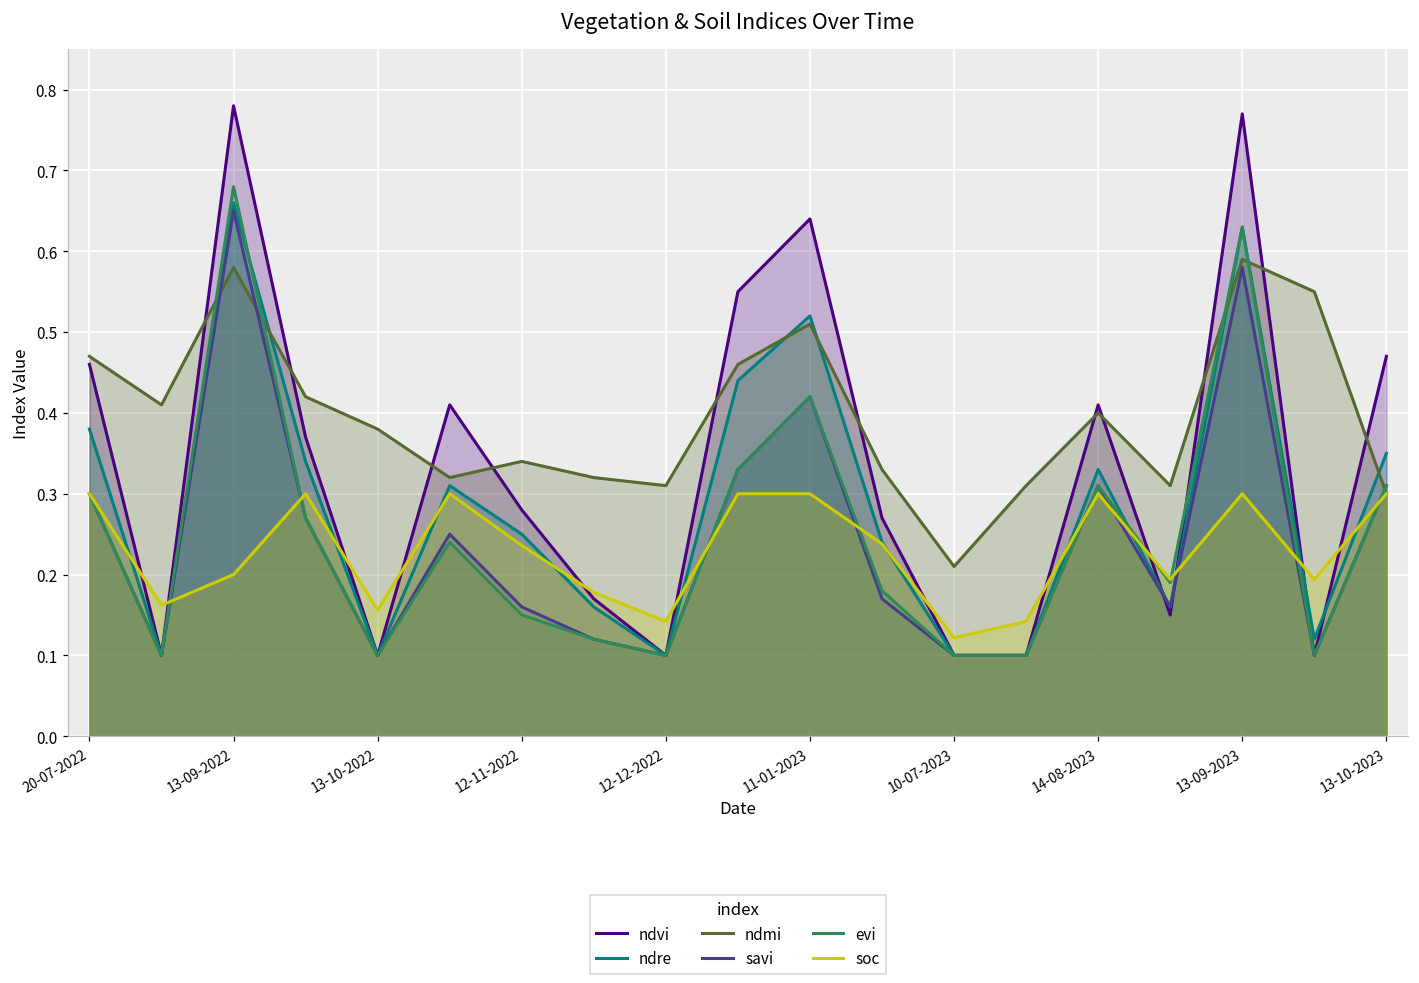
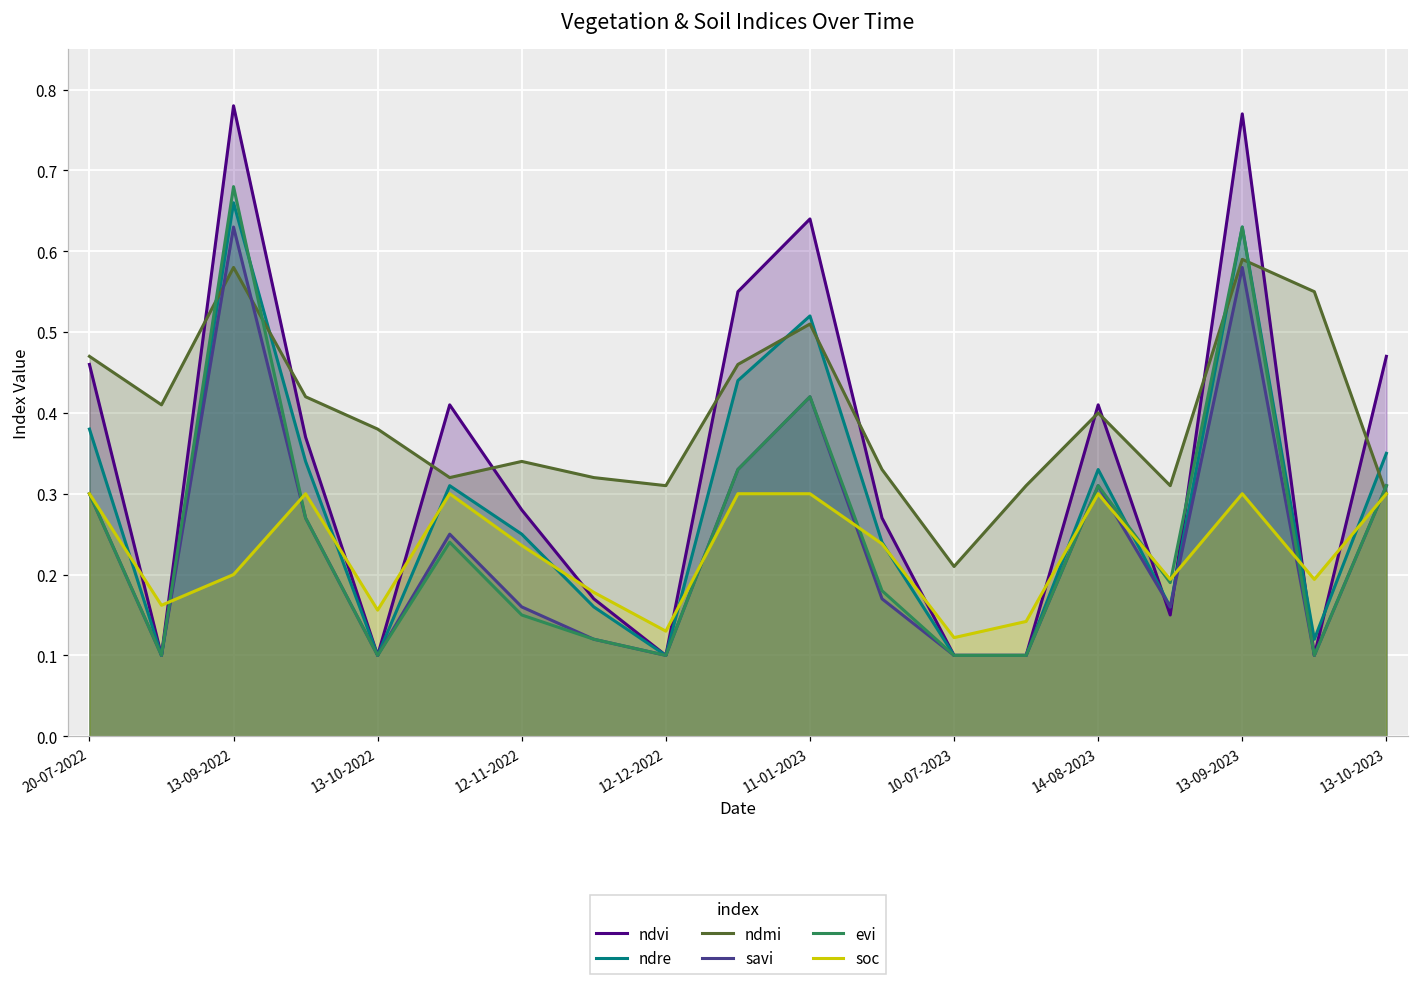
  {
    "ndvi": {
      "20-07-2022": 0.46,
      "13-09-2022": 0.78,
      "12-11-2022": 0.28,
      "11-01-2023": 0.64,
      "14-08-2023": 0.41,
      "13-09-2023": 0.77,
      "13-10-2023": 0.47
    },
    "ndre": {
      "20-07-2022": 0.38,
      "13-09-2022": 0.66,
      "12-11-2022": 0.25,
      "11-01-2023": 0.52,
      "14-08-2023": 0.33,
      "13-10-2023": 0.35
    },
    "ndmi": {
      "20-07-2022": 0.47,
      "13-09-2022": 0.58,
      "13-10-2022": 0.38,
      "12-11-2022": 0.34,
      "12-12-2022": 0.31,
      "11-01-2023": 0.51,
      "10-07-2023": 0.21,
      "14-08-2023": 0.40,
      "13-09-2023": 0.59
    },
    "savi": {
-     "13-09-2022": 0.65,
+     "13-09-2022": 0.63,
      "12-11-2022": 0.16,
      "13-09-2023": 0.58
    },
    "evi": {
      "13-09-2022": 0.68,
      "12-11-2022": 0.15
    },
    "soc": {
      "13-09-2022": 0.20,
      "13-10-2022": 0.16,
      "12-11-2022": 0.24,
-     "12-12-2022": 0.14,
+     "12-12-2022": 0.13,
      "11-01-2023": 0.30,
      "10-07-2023": 0.12,
      "14-08-2023": 0.30,
      "13-09-2023": 0.30
    }
  }
